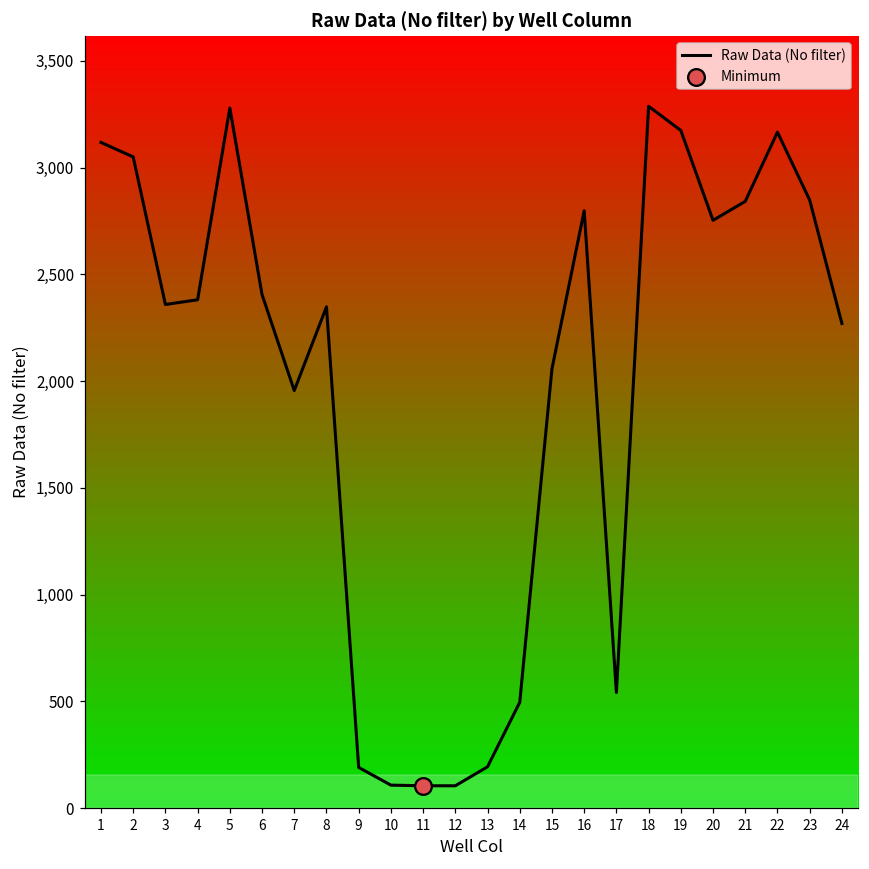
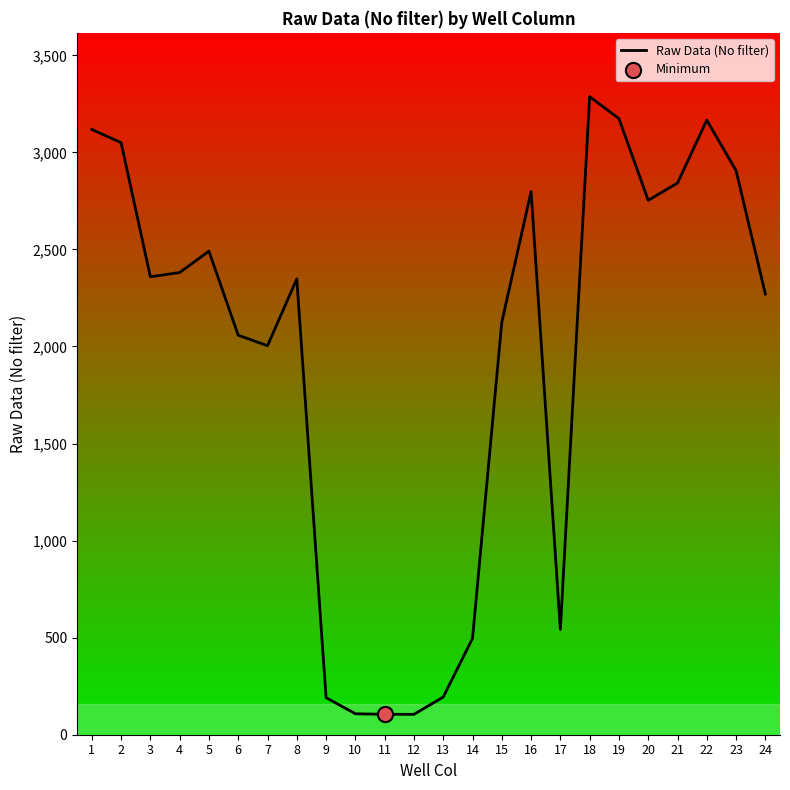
  {
    "Raw Data (No filter)": {
      "1": "3,120",
      "2": "3,050",
      "3": "2,360",
      "4": "2,380",
-     "5": "3,280",
-     "6": "2,410",
-     "7": "1,960",
+     "5": "2,490",
+     "6": "2,060",
+     "7": "2,000",
      "8": "2,350",
      "9": "190",
      "10": "110",
      "12": "110",
      "13": "190",
      "14": "500",
-     "15": "2,060",
+     "15": "2,130",
      "16": "2,800",
      "17": "540",
      "18": "3,290",
      "19": "3,170",
      "20": "2,750",
      "21": "2,840",
      "22": "3,170",
-     "23": "2,850",
+     "23": "2,910",
      "24": "2,270"
    }
  }
